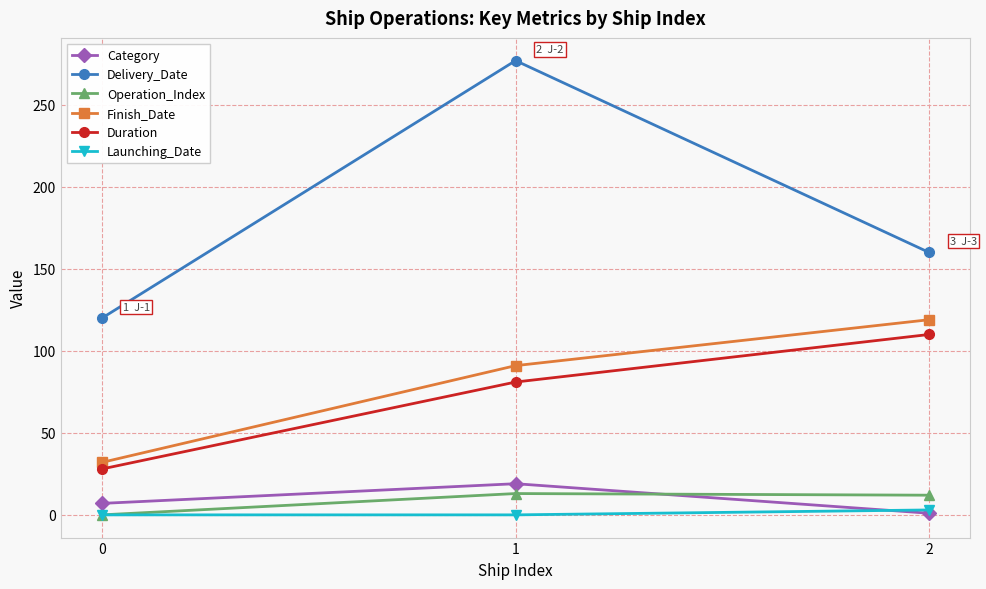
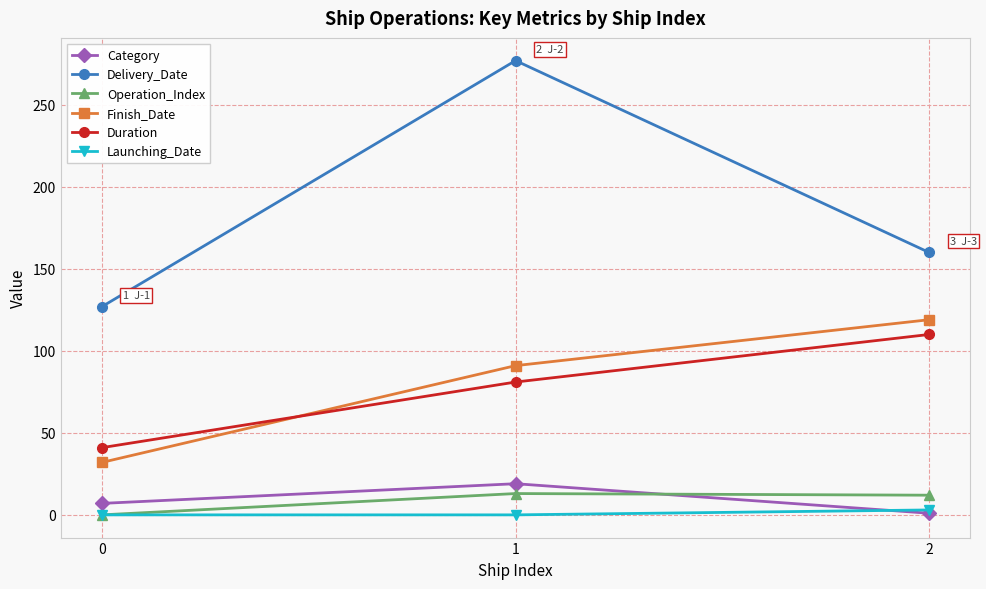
  {
    "Category": {
      "0": 7,
      "1": 19,
      "2": 1
    },
    "Delivery_Date": {
-     "0": 120
+     "0": 127
    },
    "Operation_Index": {
      "1": 13,
      "2": 12
    },
    "Finish_Date": {
      "0": 32,
      "1": 91,
      "2": 119
    },
    "Duration": {
-     "0": 28,
+     "0": 41,
      "1": 81,
      "2": 110
    },
    "Launching_Date": {
      "1": 0,
      "2": 3
    }
  }
